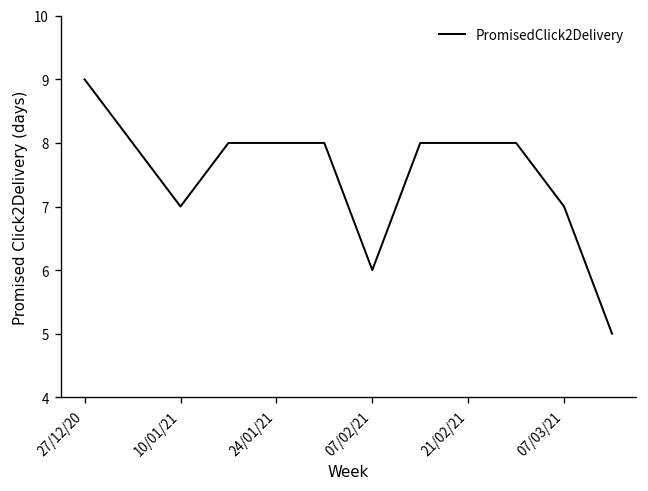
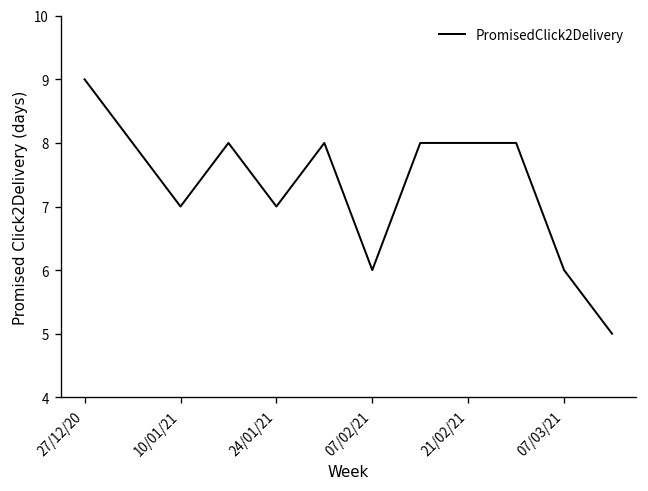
  {
    "27/12/20": 9,
    "10/01/21": 7,
-   "24/01/21": 8,
+   "24/01/21": 7,
    "07/02/21": 6,
    "21/02/21": 8,
-   "07/03/21": 7
+   "07/03/21": 6
  }
